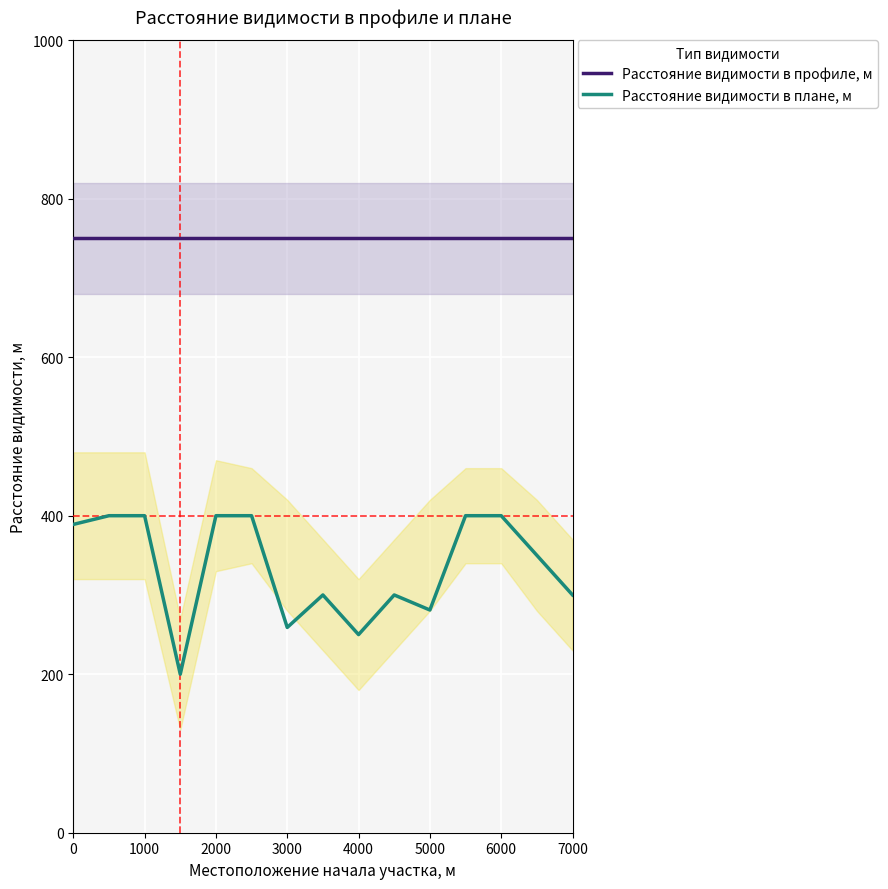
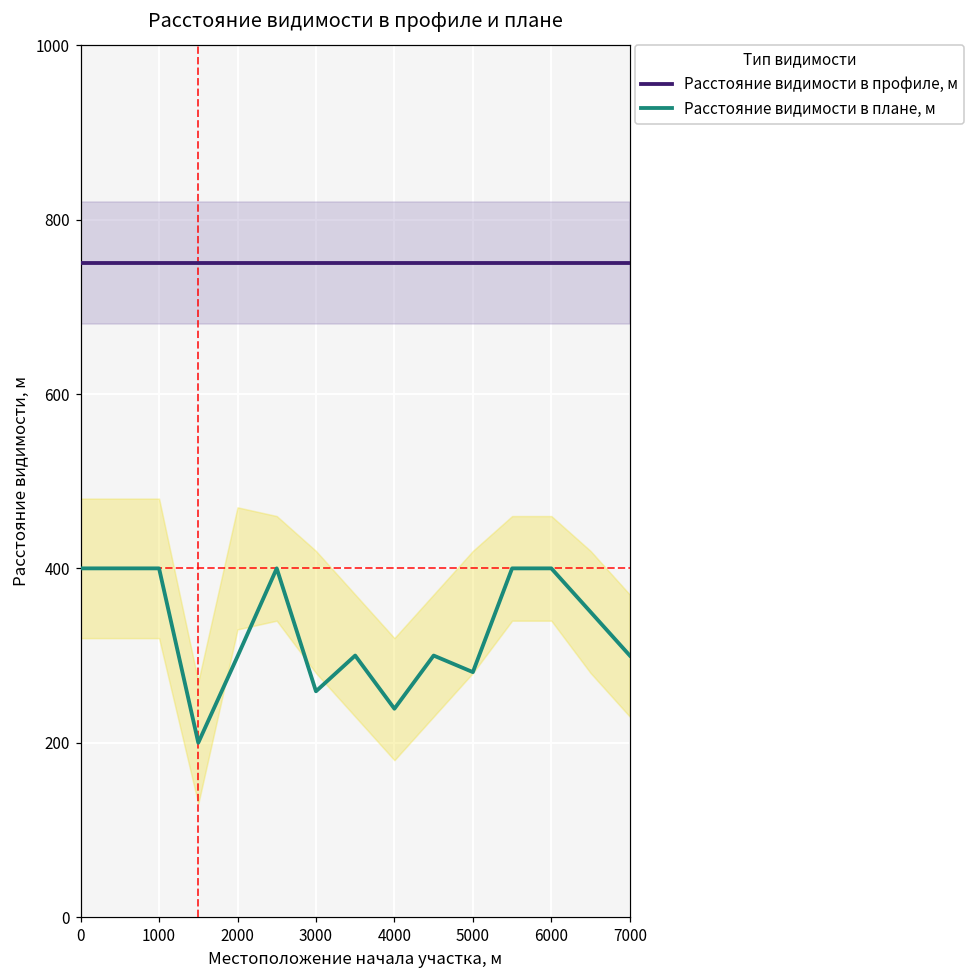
  {
    "Расстояние видимости в профиле, м": {
      "0": 750,
      "1000": 750,
      "2000": 750,
      "3000": 750,
      "4000": 750,
      "5000": 750,
      "6000": 750,
      "7000": 750
    },
    "Расстояние видимости в плане, м": {
-     "0": 390,
+     "0": 400,
      "1000": 400,
-     "2000": 400,
+     "2000": 300,
      "3000": 260,
-     "4000": 250,
+     "4000": 240,
      "5000": 280,
      "6000": 400,
      "7000": 300
    }
  }
